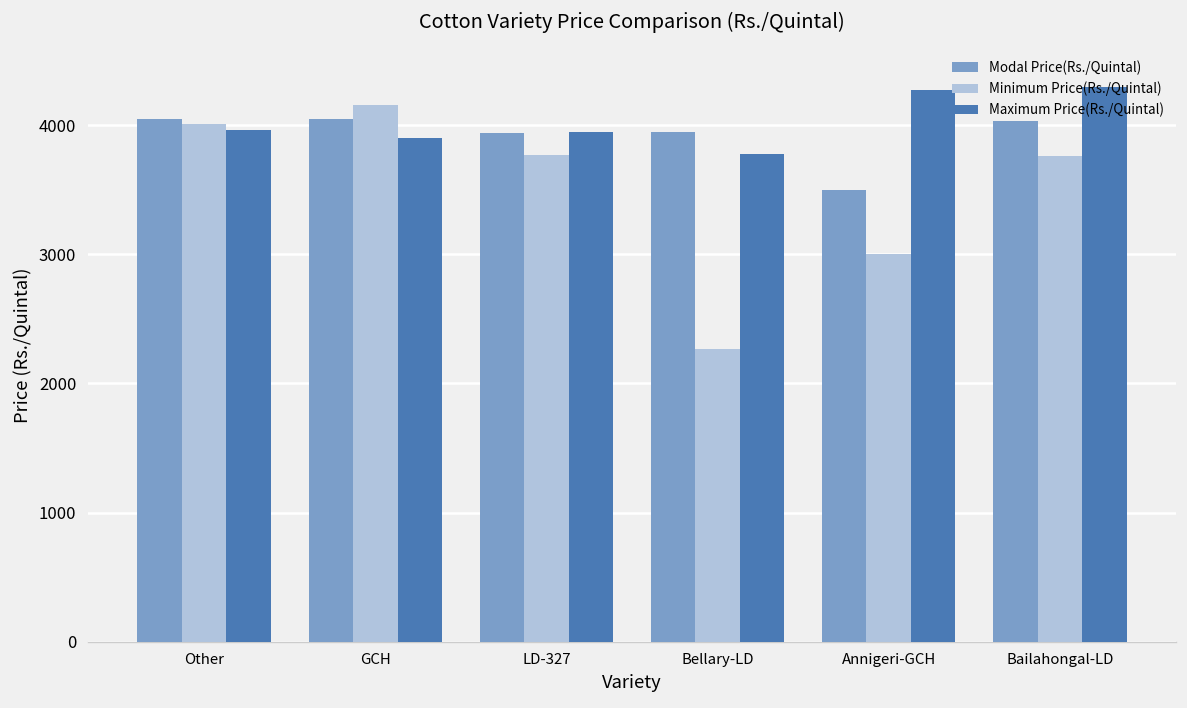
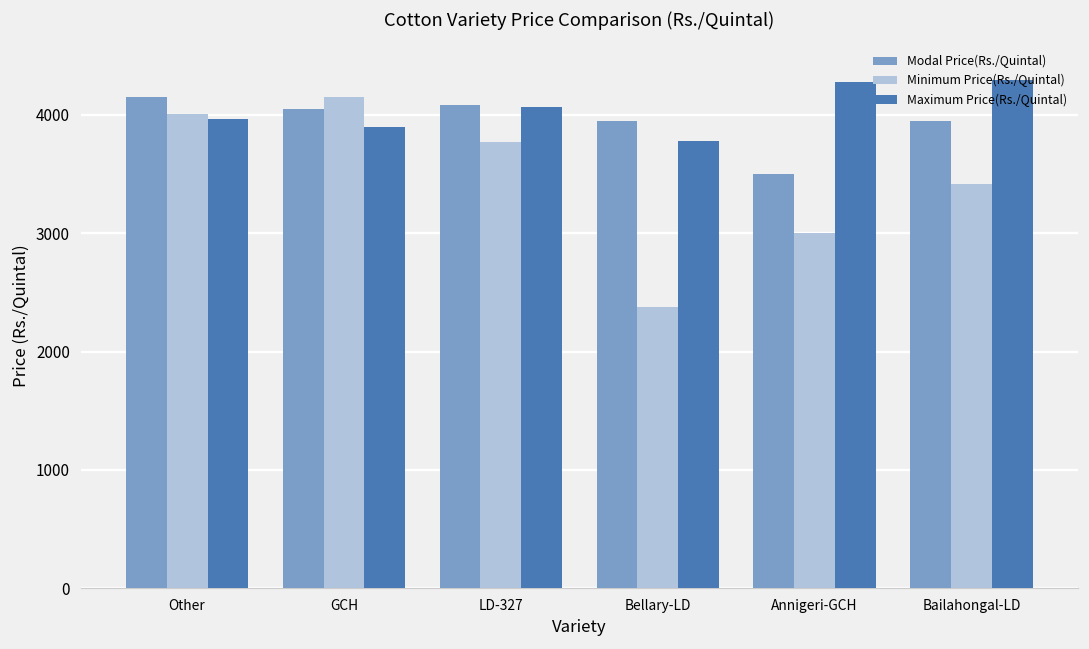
  {
    "Modal Price(Rs./Quintal)": {
-     "Other": 4050,
+     "Other": 4150,
      "GCH": 4050,
-     "LD-327": 3940,
+     "LD-327": 4080,
      "Bellary-LD": 3950,
      "Annigeri-GCH": 3500,
-     "Bailahongal-LD": 4040
+     "Bailahongal-LD": 3950
    },
    "Minimum Price(Rs./Quintal)": {
      "Other": 4010,
      "GCH": 4160,
      "LD-327": 3770,
-     "Bellary-LD": 2270,
+     "Bellary-LD": 2380,
      "Annigeri-GCH": 3000,
-     "Bailahongal-LD": 3760
+     "Bailahongal-LD": 3410
    },
    "Maximum Price(Rs./Quintal)": {
      "Other": 3970,
      "GCH": 3900,
-     "LD-327": 3950,
+     "LD-327": 4070,
      "Bellary-LD": 3780,
      "Annigeri-GCH": 4280,
      "Bailahongal-LD": 4290
    }
  }
